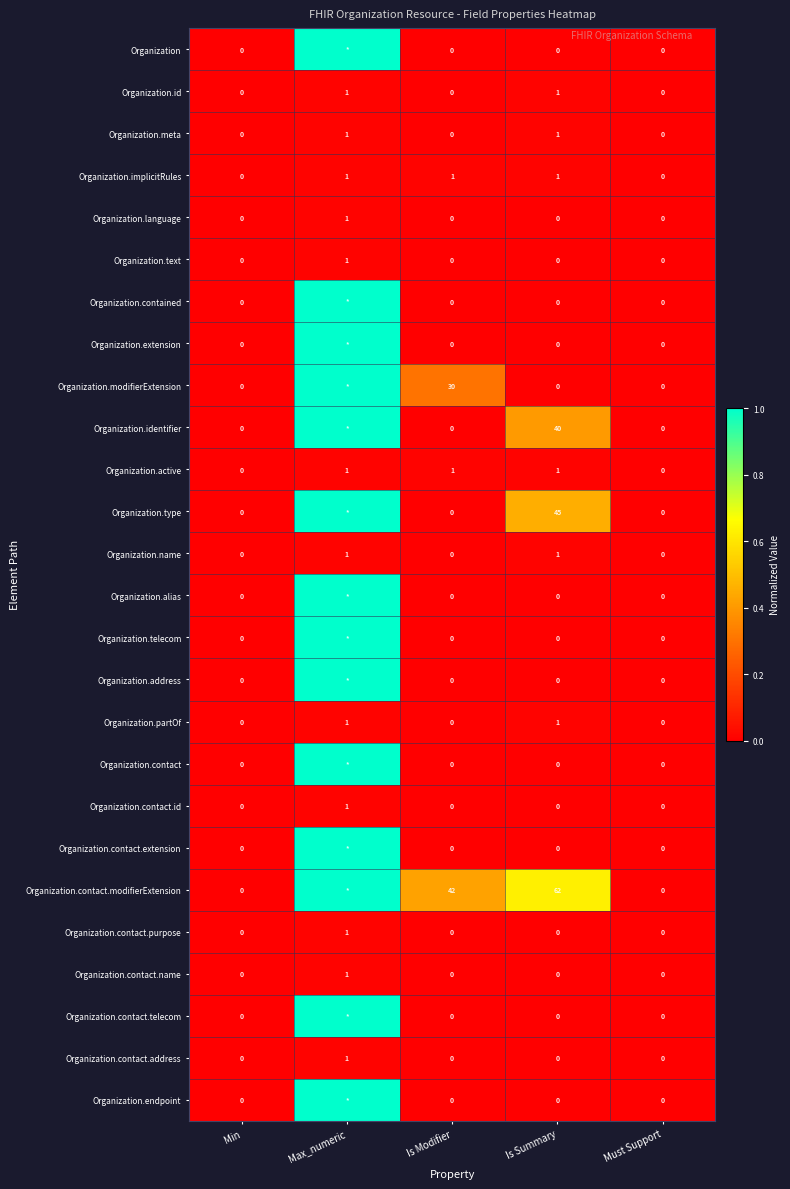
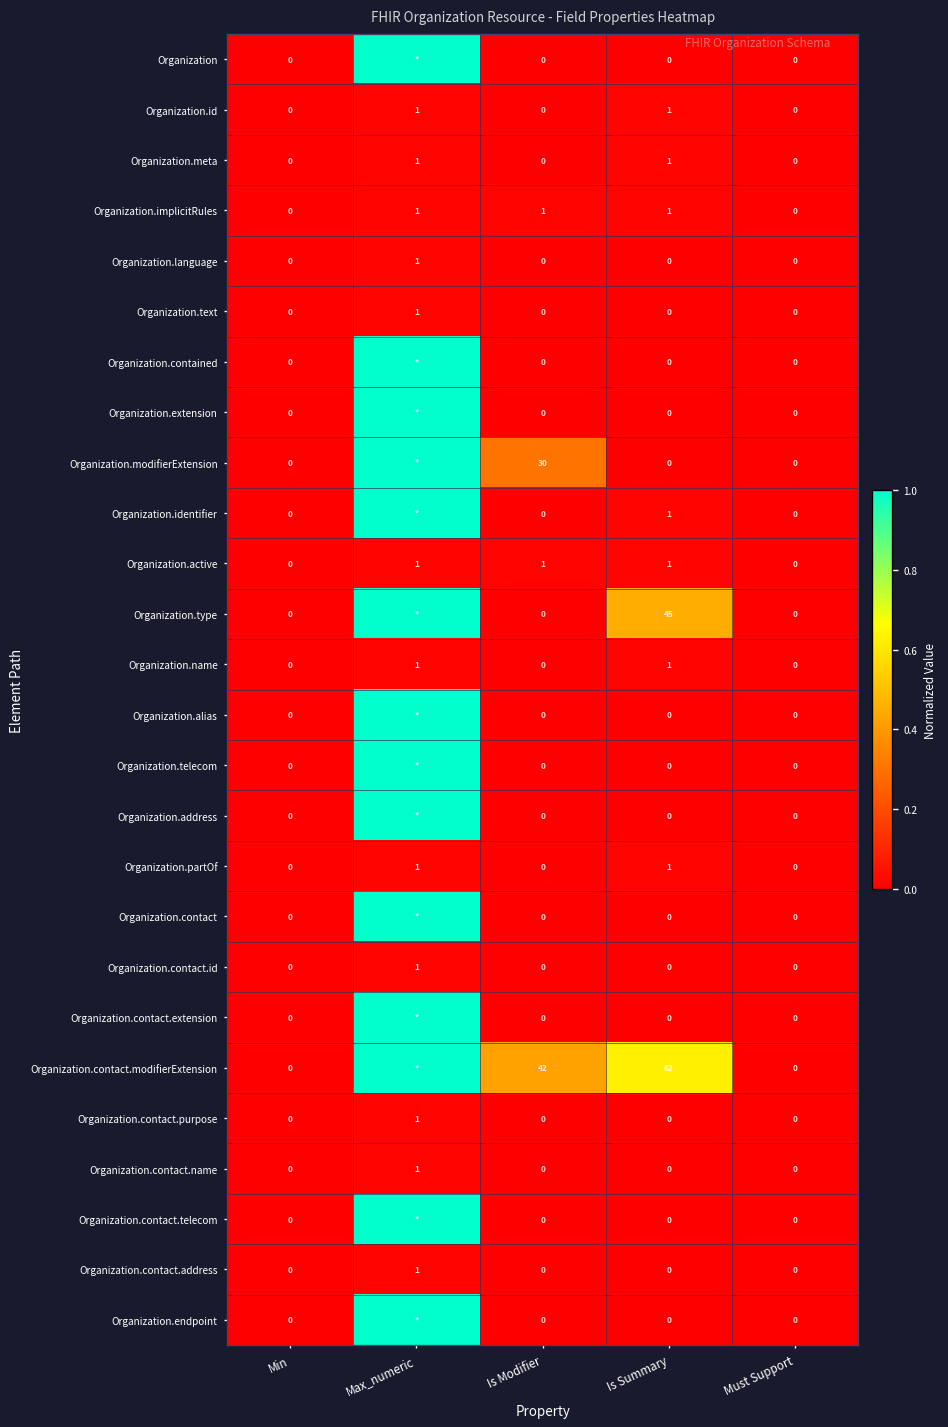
  {
    "Organization": {
      "Min": 0,
      "Is Modifier": 0,
      "Is Summary": 0,
      "Must Support": 0
    },
    "Organization.id": {
      "Min": 0,
      "Max_numeric": 1,
      "Is Modifier": 0,
      "Is Summary": 1,
      "Must Support": 0
    },
    "Organization.meta": {
      "Min": 0,
      "Max_numeric": 1,
      "Is Modifier": 0,
      "Is Summary": 1,
      "Must Support": 0
    },
    "Organization.implicitRules": {
      "Min": 0,
      "Max_numeric": 1,
      "Is Modifier": 1,
      "Is Summary": 1,
      "Must Support": 0
    },
    "Organization.language": {
      "Min": 0,
      "Max_numeric": 1,
      "Is Modifier": 0,
      "Is Summary": 0,
      "Must Support": 0
    },
    "Organization.text": {
      "Min": 0,
      "Max_numeric": 1,
      "Is Modifier": 0,
      "Is Summary": 0,
      "Must Support": 0
    },
    "Organization.contained": {
      "Min": 0,
      "Is Modifier": 0,
      "Is Summary": 0,
      "Must Support": 0
    },
    "Organization.extension": {
      "Min": 0,
      "Is Modifier": 0,
      "Is Summary": 0,
      "Must Support": 0
    },
    "Organization.modifierExtension": {
      "Min": 0,
      "Is Modifier": 30,
      "Is Summary": 0,
      "Must Support": 0
    },
    "Organization.identifier": {
      "Min": 0,
      "Is Modifier": 0,
-     "Is Summary": 40,
+     "Is Summary": 1,
      "Must Support": 0
    },
    "Organization.active": {
      "Min": 0,
      "Max_numeric": 1,
      "Is Modifier": 1,
      "Is Summary": 1,
      "Must Support": 0
    },
    "Organization.type": {
      "Min": 0,
      "Is Modifier": 0,
      "Is Summary": 45,
      "Must Support": 0
    },
    "Organization.name": {
      "Min": 0,
      "Max_numeric": 1,
      "Is Modifier": 0,
      "Is Summary": 1,
      "Must Support": 0
    },
    "Organization.alias": {
      "Min": 0,
      "Is Modifier": 0,
      "Is Summary": 0,
      "Must Support": 0
    },
    "Organization.telecom": {
      "Min": 0,
      "Is Modifier": 0,
      "Is Summary": 0,
      "Must Support": 0
    },
    "Organization.address": {
      "Min": 0,
      "Is Modifier": 0,
      "Is Summary": 0,
      "Must Support": 0
    },
    "Organization.partOf": {
      "Min": 0,
      "Max_numeric": 1,
      "Is Modifier": 0,
      "Is Summary": 1,
      "Must Support": 0
    },
    "Organization.contact": {
      "Min": 0,
      "Is Modifier": 0,
      "Is Summary": 0,
      "Must Support": 0
    },
    "Organization.contact.id": {
      "Min": 0,
      "Max_numeric": 1,
      "Is Modifier": 0,
      "Is Summary": 0,
      "Must Support": 0
    },
    "Organization.contact.extension": {
      "Min": 0,
      "Is Modifier": 0,
      "Is Summary": 0,
      "Must Support": 0
    },
    "Organization.contact.modifierExtension": {
      "Min": 0,
      "Is Modifier": 42,
      "Is Summary": 62,
      "Must Support": 0
    },
    "Organization.contact.purpose": {
      "Min": 0,
      "Max_numeric": 1,
      "Is Modifier": 0,
      "Is Summary": 0,
      "Must Support": 0
    },
    "Organization.contact.name": {
      "Min": 0,
      "Max_numeric": 1,
      "Is Modifier": 0,
      "Is Summary": 0,
      "Must Support": 0
    },
    "Organization.contact.telecom": {
      "Min": 0,
      "Is Modifier": 0,
      "Is Summary": 0,
      "Must Support": 0
    },
    "Organization.contact.address": {
      "Min": 0,
      "Max_numeric": 1,
      "Is Modifier": 0,
      "Is Summary": 0,
      "Must Support": 0
    },
    "Organization.endpoint": {
      "Min": 0,
      "Is Modifier": 0,
      "Is Summary": 0,
      "Must Support": 0
    }
  }
